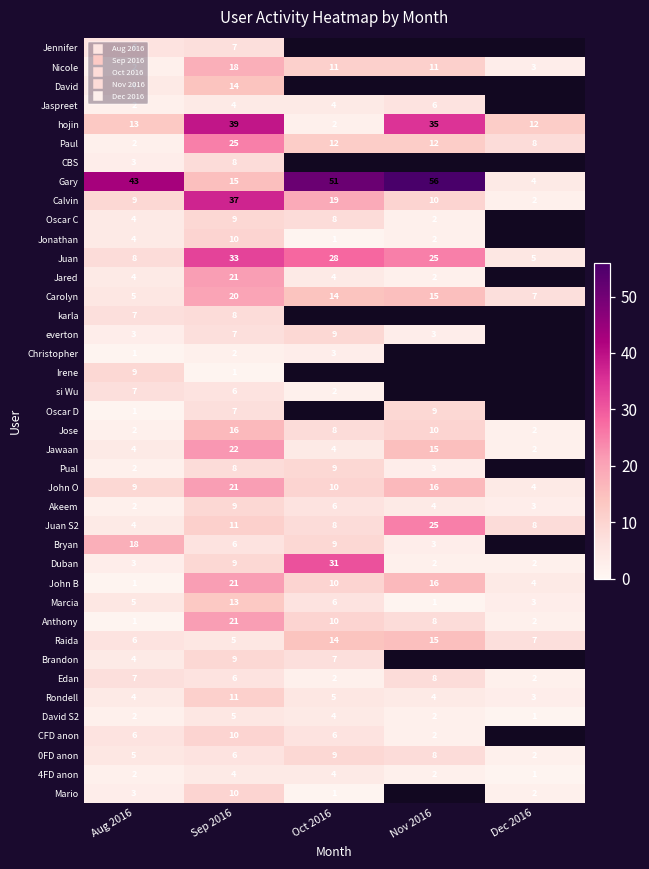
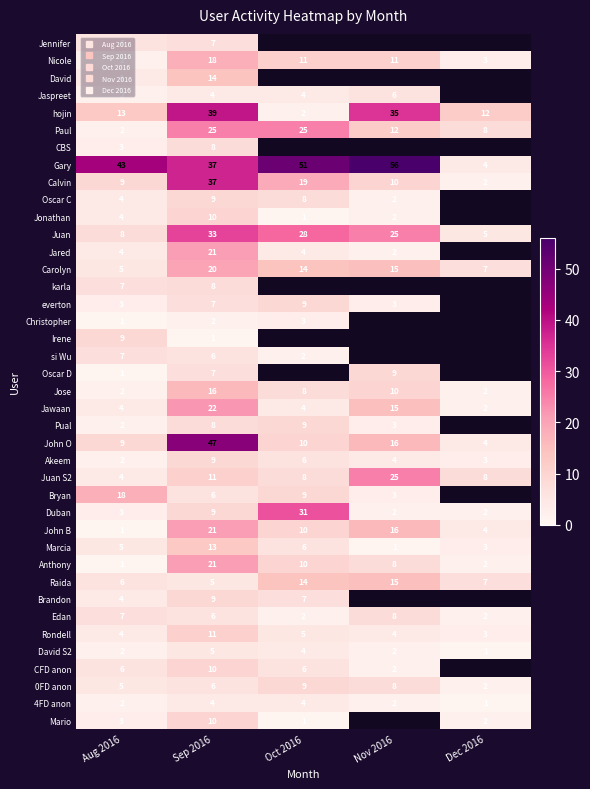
  {
    "Nicole": {
      "Sep 2016": 18,
      "Oct 2016": 11,
      "Nov 2016": 11
    },
    "David": {
      "Sep 2016": 14
    },
    "hojin": {
      "Aug 2016": 13,
      "Sep 2016": 39,
      "Nov 2016": 35,
      "Dec 2016": 12
    },
    "Paul": {
      "Sep 2016": 25,
-     "Oct 2016": 12,
+     "Oct 2016": 25,
      "Nov 2016": 12
    },
    "Gary": {
      "Aug 2016": 43,
-     "Sep 2016": 15,
+     "Sep 2016": 37,
      "Oct 2016": 51,
      "Nov 2016": 56
    },
    "Calvin": {
      "Sep 2016": 37,
      "Oct 2016": 19
    },
    "Juan": {
      "Sep 2016": 33,
      "Oct 2016": 28,
      "Nov 2016": 25
    },
    "Jared": {
      "Sep 2016": 21
    },
    "Carolyn": {
      "Sep 2016": 20,
      "Oct 2016": 14,
      "Nov 2016": 15
    },
    "Jose": {
      "Sep 2016": 16
    },
    "Jawaan": {
      "Sep 2016": 22,
      "Nov 2016": 15
    },
    "John O": {
-     "Sep 2016": 21,
+     "Sep 2016": 47,
      "Nov 2016": 16
    },
    "Juan S2": {
      "Sep 2016": 11,
      "Nov 2016": 25
    },
    "Bryan": {
      "Aug 2016": 18
    },
    "Duban": {
      "Oct 2016": 31
    },
    "John B": {
      "Sep 2016": 21,
      "Nov 2016": 16
    },
    "Marcia": {
      "Sep 2016": 13
    },
    "Anthony": {
      "Sep 2016": 21
    },
    "Raida": {
      "Oct 2016": 14,
      "Nov 2016": 15
    },
    "Rondell": {
      "Sep 2016": 11
    }
  }
